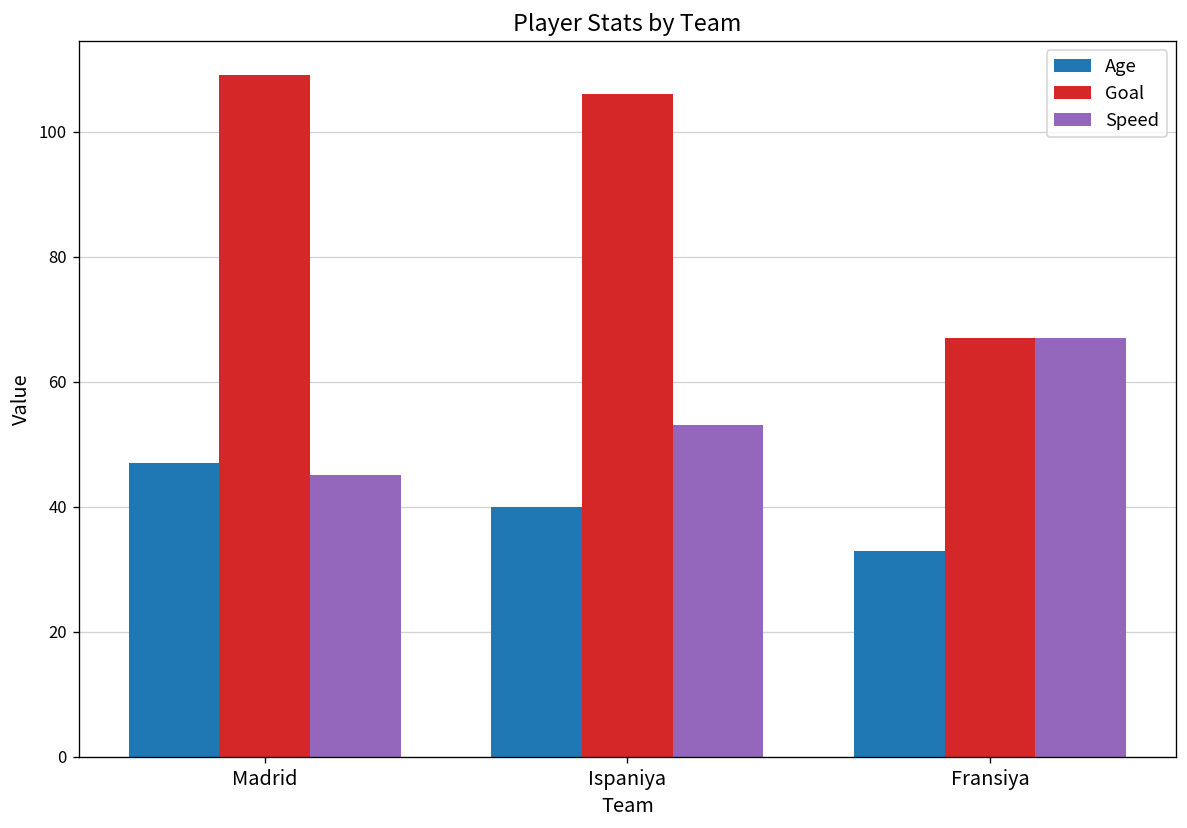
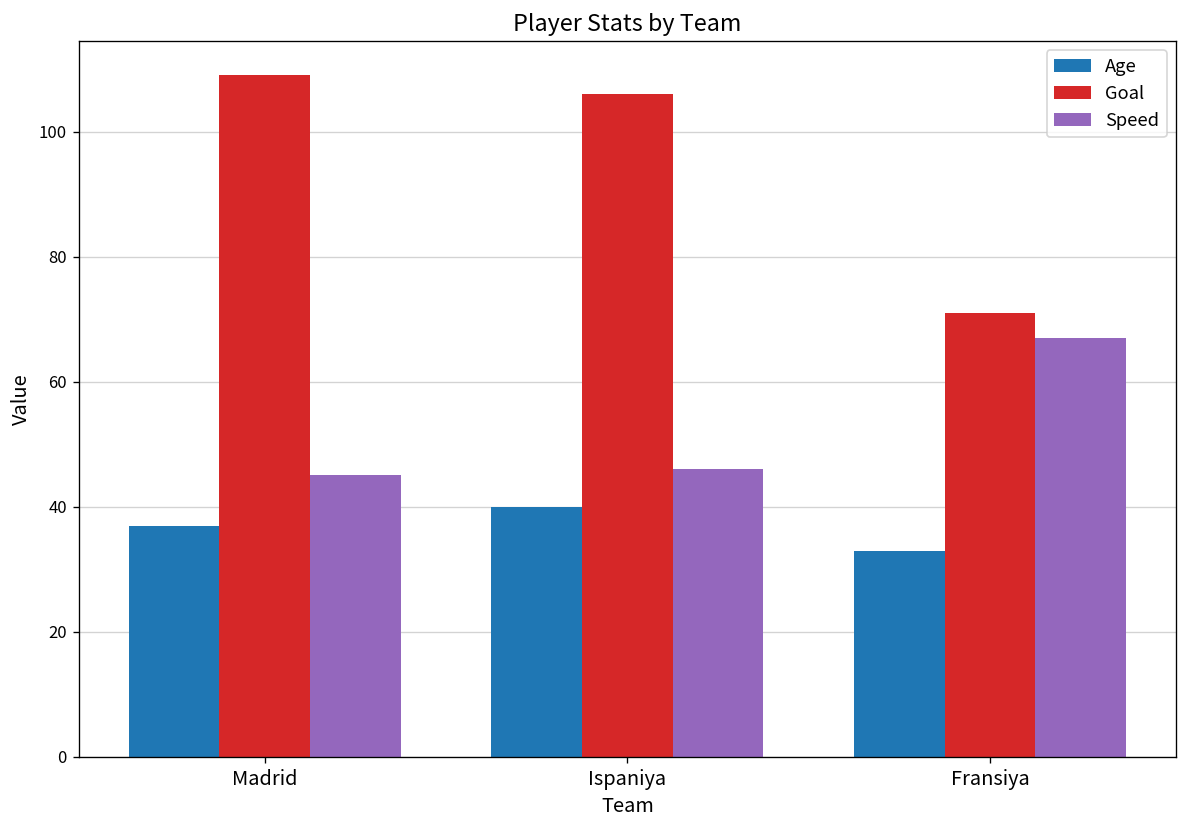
  {
    "Age": {
-     "Madrid": 47,
+     "Madrid": 37,
      "Ispaniya": 40,
      "Fransiya": 33
    },
    "Goal": {
      "Madrid": 109,
      "Ispaniya": 106,
-     "Fransiya": 67
+     "Fransiya": 71
    },
    "Speed": {
      "Madrid": 45,
-     "Ispaniya": 53,
+     "Ispaniya": 46,
      "Fransiya": 67
    }
  }
